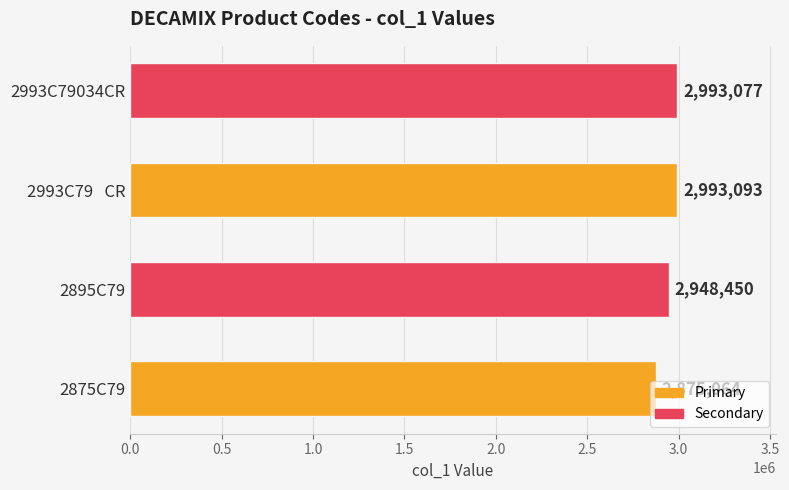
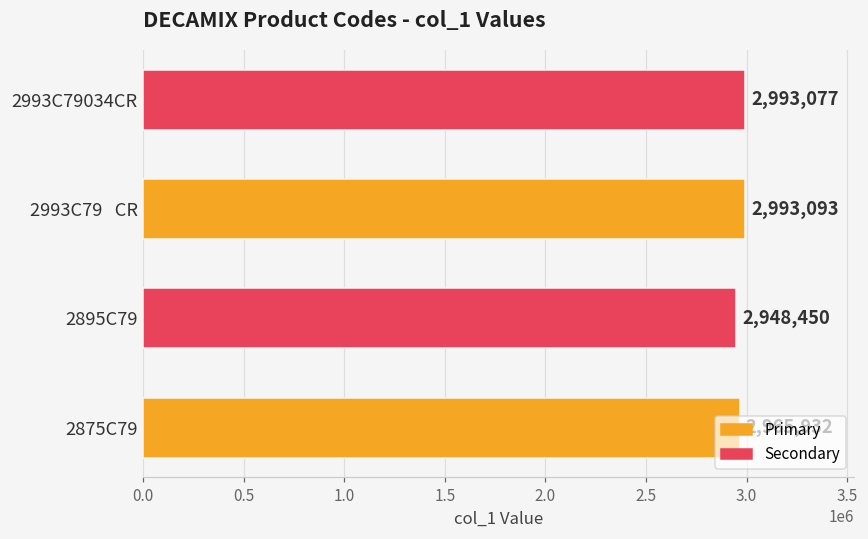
  {
    "2993C79034CR": "2,993,077",
    "2993C79 CR": "2,993,093",
    "2895C79": "2,948,450",
-   "2875C79": "2,875,064"
+   "2875C79": "2,965,932"
  }
